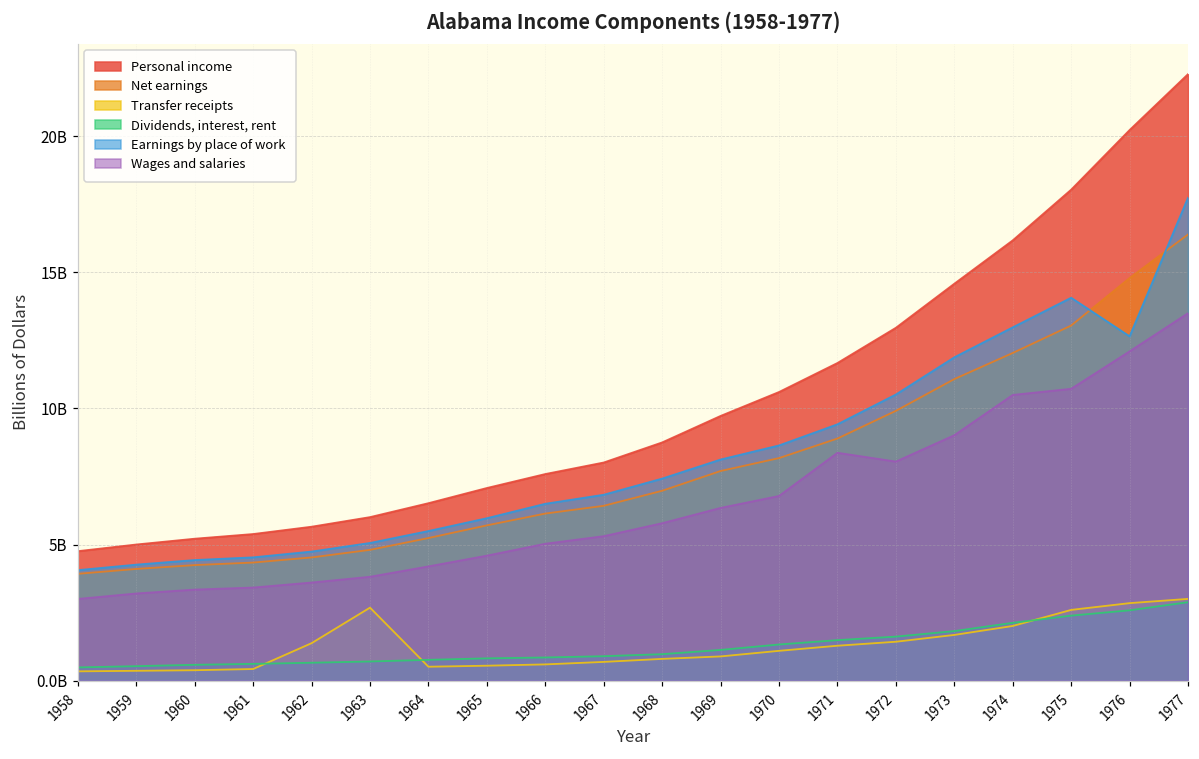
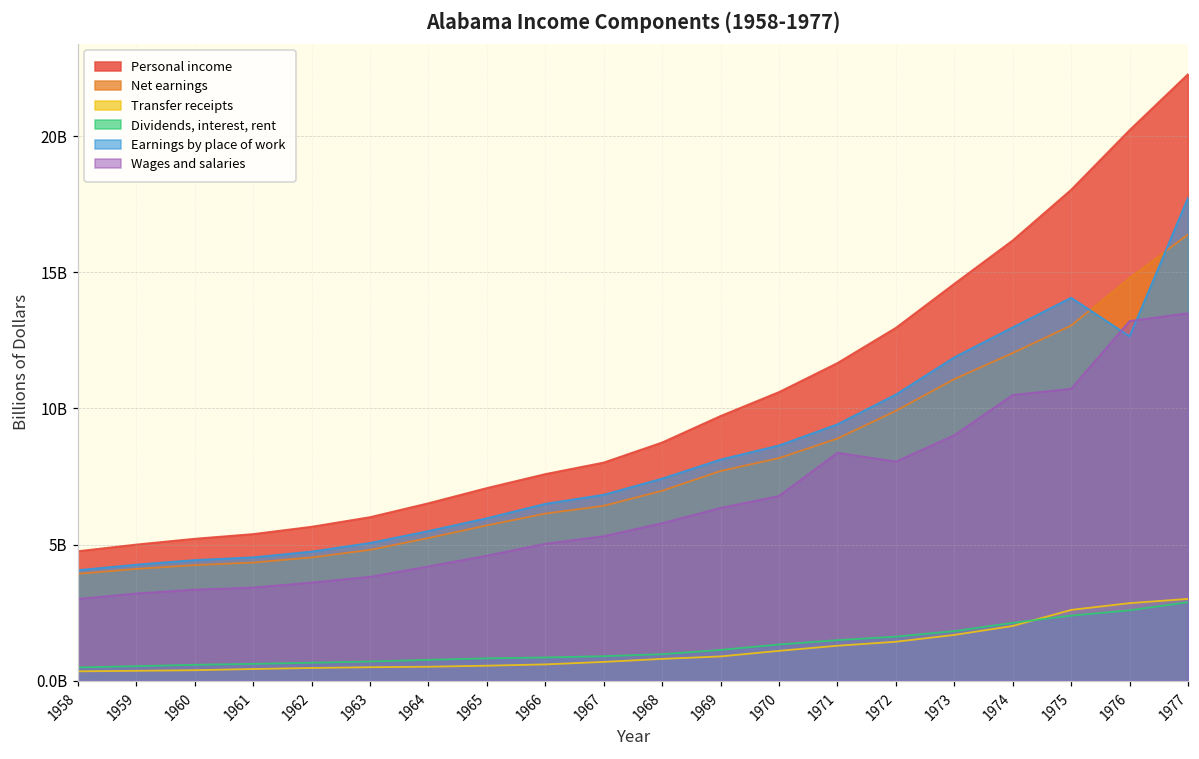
  {
    "Transfer receipts": {
      "1958": 300000000,
      "1959": 400000000,
      "1960": 400000000,
      "1961": 400000000,
-     "1962": 1400000000,
-     "1963": 2700000000,
+     "1962": 500000000,
+     "1963": 500000000,
      "1964": 500000000,
      "1965": 600000000,
      "1966": 600000000,
      "1967": 700000000,
      "1968": 800000000,
      "1969": 900000000,
      "1970": 1100000000,
      "1971": 1300000000,
      "1972": 1400000000,
      "1973": 1700000000,
      "1974": 2000000000,
      "1975": 2600000000,
      "1976": 2800000000,
      "1977": 3000000000
    },
    "Dividends, interest, rent": {
      "1958": 500000000,
      "1959": 500000000,
      "1960": 600000000,
      "1961": 600000000,
      "1962": 700000000,
      "1963": 700000000,
      "1964": 800000000,
      "1965": 800000000,
      "1966": 900000000,
      "1967": 900000000,
      "1968": 1000000000,
      "1969": 1100000000,
      "1970": 1300000000,
      "1971": 1500000000,
      "1972": 1600000000,
      "1973": 1800000000,
      "1974": 2100000000,
      "1975": 2400000000,
      "1976": 2600000000,
      "1977": 2900000000
    },
    "Earnings by place of work": {
      "1958": 4100000000,
      "1959": 4300000000,
      "1960": 4400000000,
      "1961": 4500000000,
      "1962": 4700000000,
      "1963": 5100000000,
      "1964": 5500000000,
      "1965": 6000000000,
      "1966": 6500000000,
      "1967": 6800000000,
      "1968": 7400000000,
      "1969": 8100000000,
      "1970": 8600000000,
      "1971": 9400000000,
      "1972": 10500000000,
      "1973": 11900000000,
      "1974": 13000000000,
      "1975": 14100000000,
      "1976": 12700000000,
      "1977": 17700000000
    },
    "Wages and salaries": {
      "1958": 3000000000,
      "1959": 3200000000,
      "1960": 3300000000,
      "1961": 3400000000,
      "1962": 3600000000,
      "1963": 3800000000,
      "1964": 4200000000,
      "1965": 4600000000,
      "1966": 5000000000,
      "1967": 5300000000,
      "1968": 5800000000,
      "1969": 6300000000,
      "1970": 6800000000,
      "1971": 8400000000,
      "1972": 8000000000,
      "1973": 9000000000,
      "1974": 10500000000,
      "1975": 10700000000,
-     "1976": 12100000000,
+     "1976": 13200000000,
      "1977": 13500000000
    }
  }
